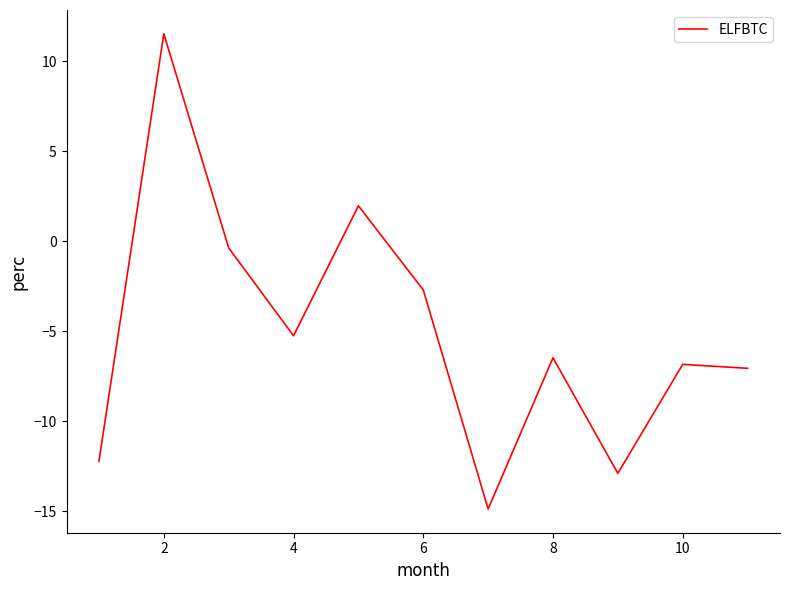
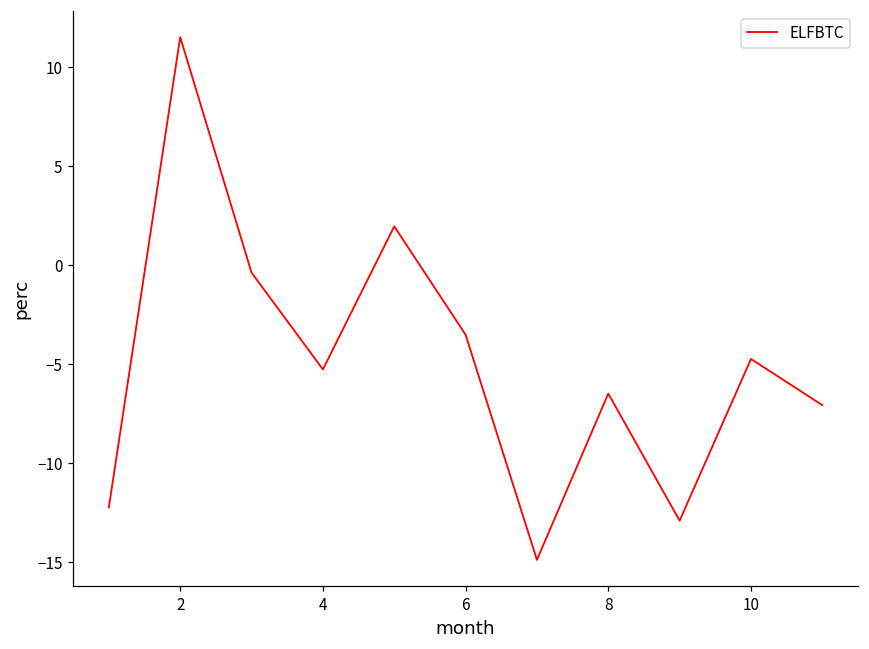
  {
    "2": 11.5,
    "4": -5.3,
-   "6": -2.7,
+   "6": -3.5,
    "8": -6.5,
-   "10": -6.8
+   "10": -4.7
  }
